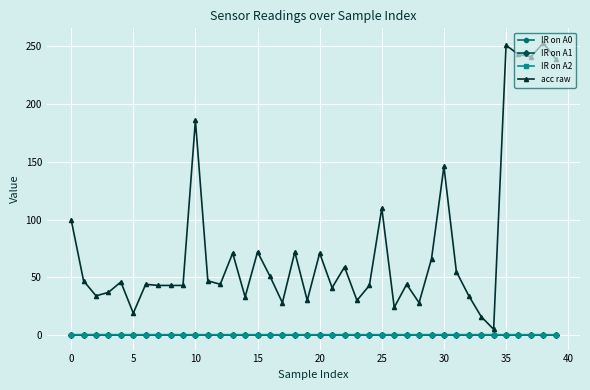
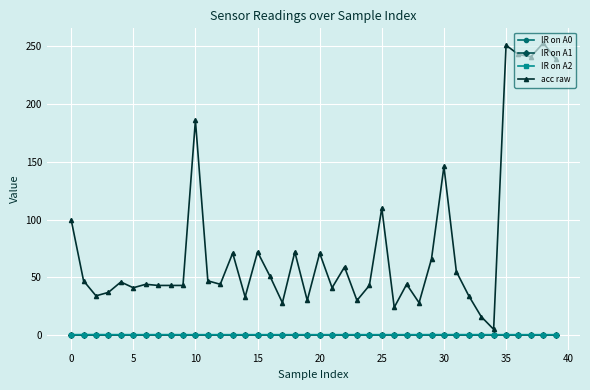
  {
    "IR on A2": {
      "0": 0,
      "5": 0,
      "10": 0,
      "15": 0,
      "20": 0,
      "25": 0,
      "30": 0,
      "35": 0
    },
    "acc raw": {
      "0": 100,
-     "5": 19,
+     "5": 41,
      "10": 186,
      "15": 72,
      "20": 71,
      "25": 110,
      "30": 146,
      "35": 251
    }
  }
